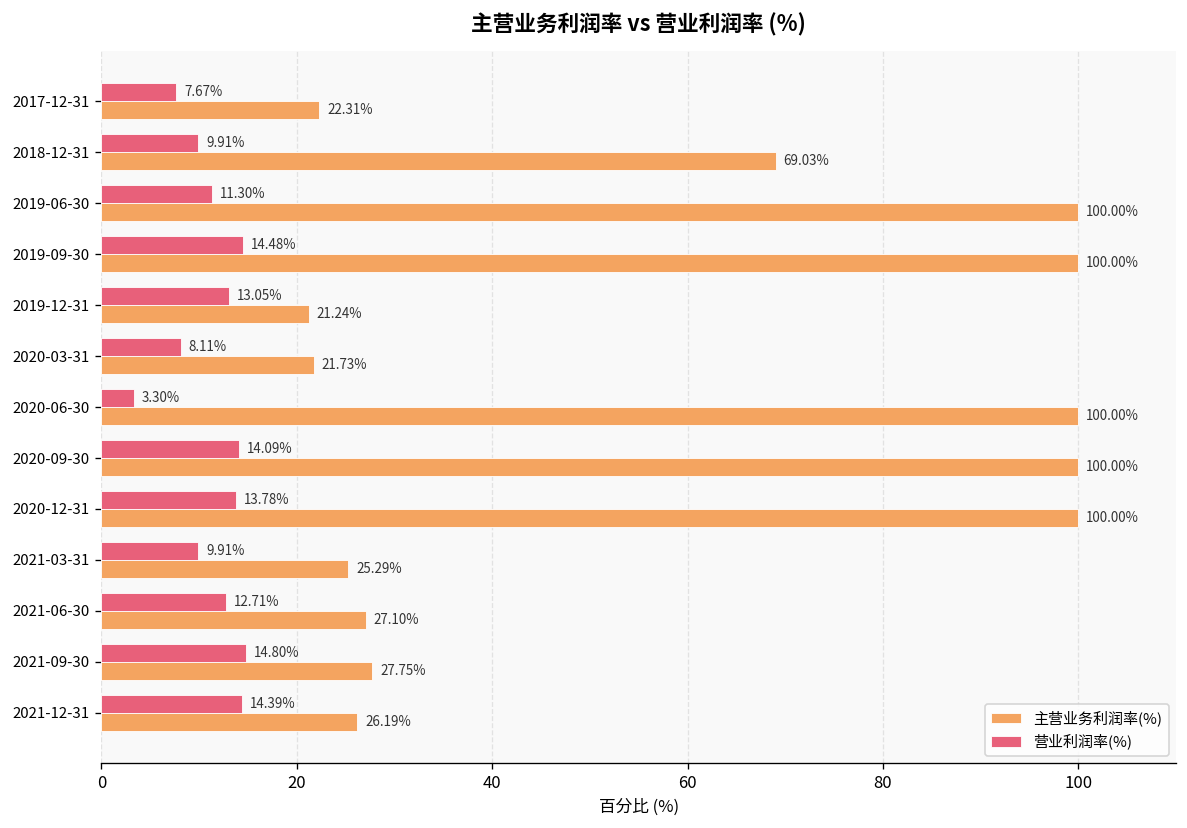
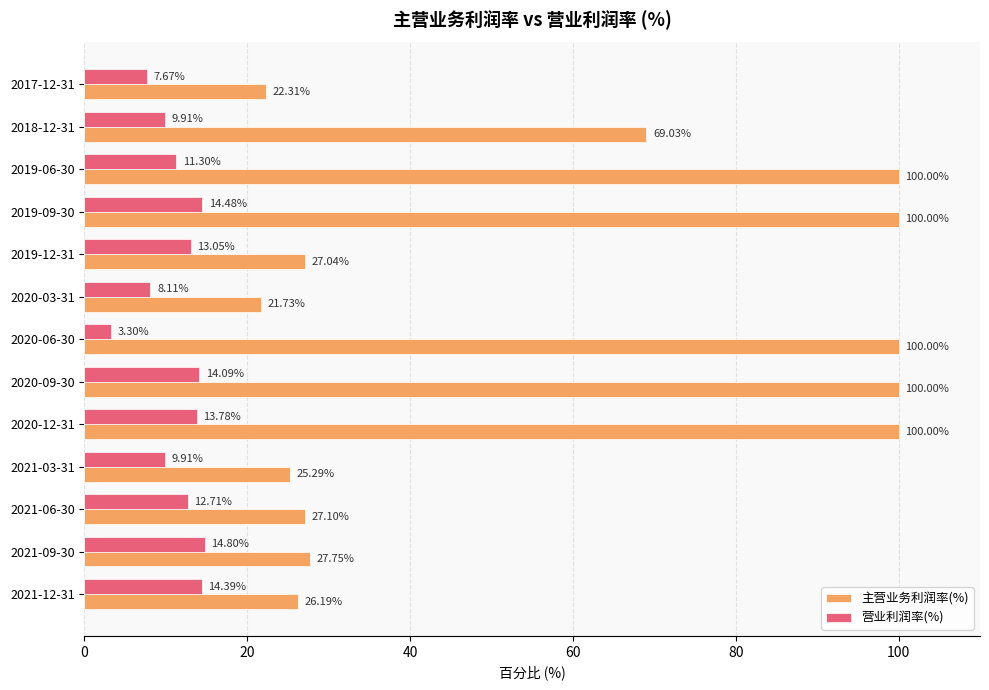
  {
    "主营业务利润率(%)": {
      "2017-12-31": "22.31%",
      "2018-12-31": "69.03%",
      "2019-06-30": "100.00%",
      "2019-09-30": "100.00%",
-     "2019-12-31": "21.24%",
+     "2019-12-31": "27.04%",
      "2020-03-31": "21.73%",
      "2020-06-30": "100.00%",
      "2020-09-30": "100.00%",
      "2020-12-31": "100.00%",
      "2021-03-31": "25.29%",
      "2021-06-30": "27.10%",
      "2021-09-30": "27.75%",
      "2021-12-31": "26.19%"
    },
    "营业利润率(%)": {
      "2017-12-31": "7.67%",
      "2018-12-31": "9.91%",
      "2019-06-30": "11.30%",
      "2019-09-30": "14.48%",
      "2019-12-31": "13.05%",
      "2020-03-31": "8.11%",
      "2020-06-30": "3.30%",
      "2020-09-30": "14.09%",
      "2020-12-31": "13.78%",
      "2021-03-31": "9.91%",
      "2021-06-30": "12.71%",
      "2021-09-30": "14.80%",
      "2021-12-31": "14.39%"
    }
  }
